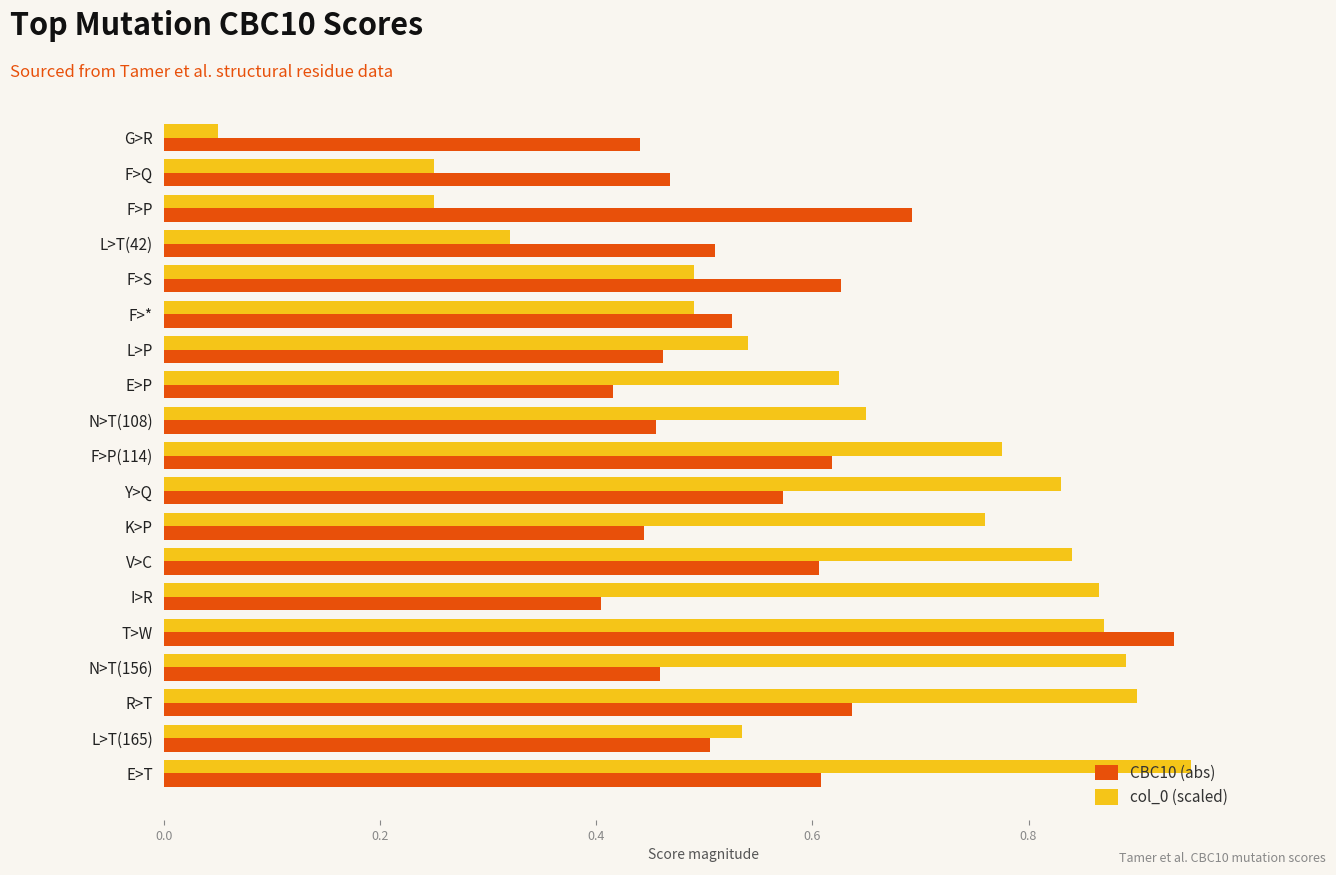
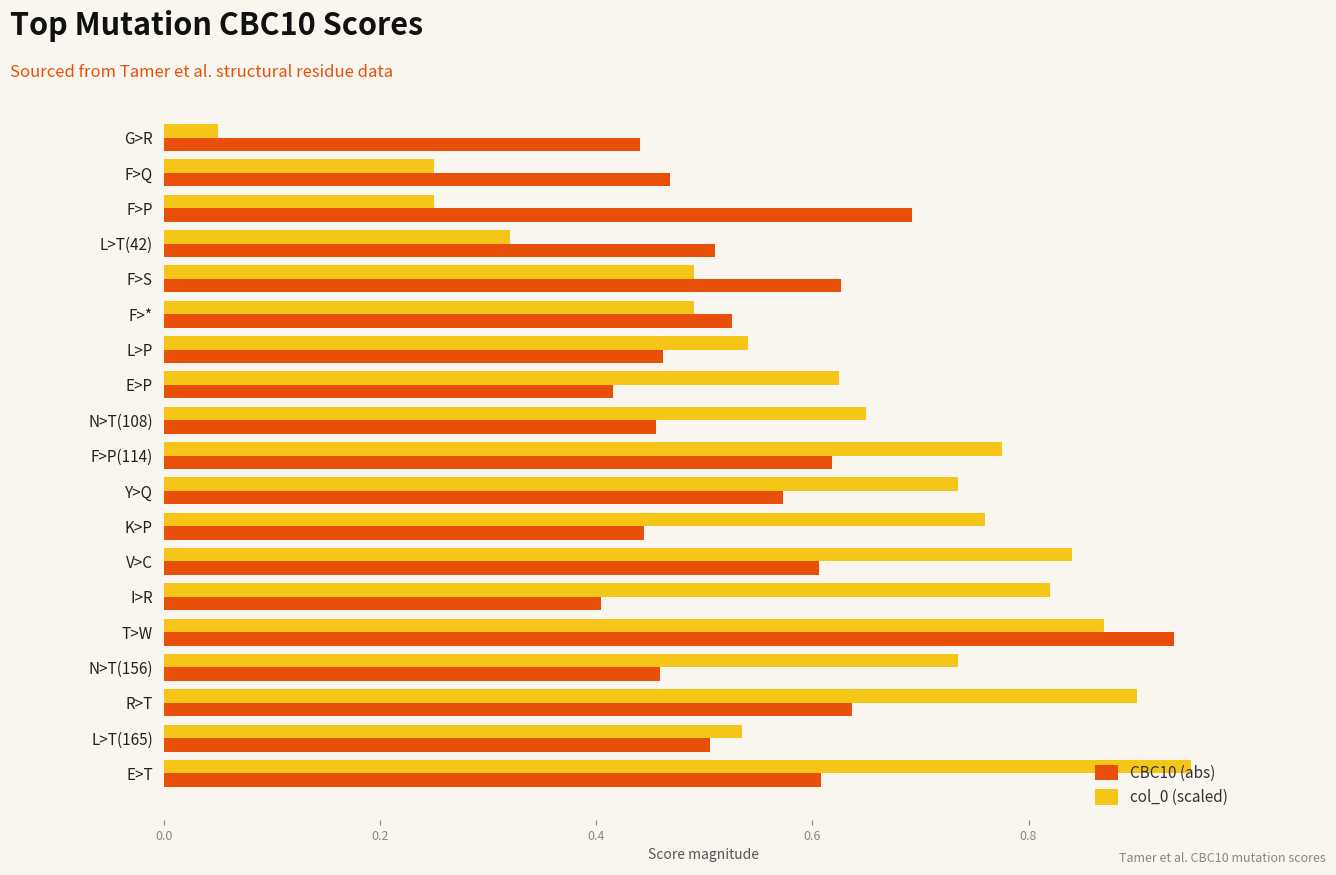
  {
    "CBC10 (abs)": {
      "G>R": 0.441,
      "F>Q": 0.468,
      "F>P": 0.692,
      "L>T(42)": 0.510,
      "F>S": 0.627,
      "F>*": 0.525,
      "L>P": 0.462,
      "E>P": 0.416,
      "N>T(108)": 0.455,
      "F>P(114)": 0.618,
      "Y>Q": 0.573,
      "K>P": 0.444,
      "V>C": 0.606,
      "I>R": 0.404,
      "T>W": 0.934,
      "N>T(156)": 0.459,
      "R>T": 0.637,
      "L>T(165)": 0.505,
      "E>T": 0.608
    },
    "col_0 (scaled)": {
      "G>R": 0.050,
      "F>Q": 0.250,
      "F>P": 0.250,
      "L>T(42)": 0.320,
      "F>S": 0.490,
      "F>*": 0.490,
      "L>P": 0.540,
      "E>P": 0.625,
      "N>T(108)": 0.650,
      "F>P(114)": 0.775,
-     "Y>Q": 0.830,
+     "Y>Q": 0.735,
      "K>P": 0.760,
      "V>C": 0.840,
-     "I>R": 0.865,
+     "I>R": 0.820,
      "T>W": 0.870,
-     "N>T(156)": 0.890,
+     "N>T(156)": 0.735,
      "R>T": 0.900,
      "L>T(165)": 0.535,
      "E>T": 0.950
    }
  }
